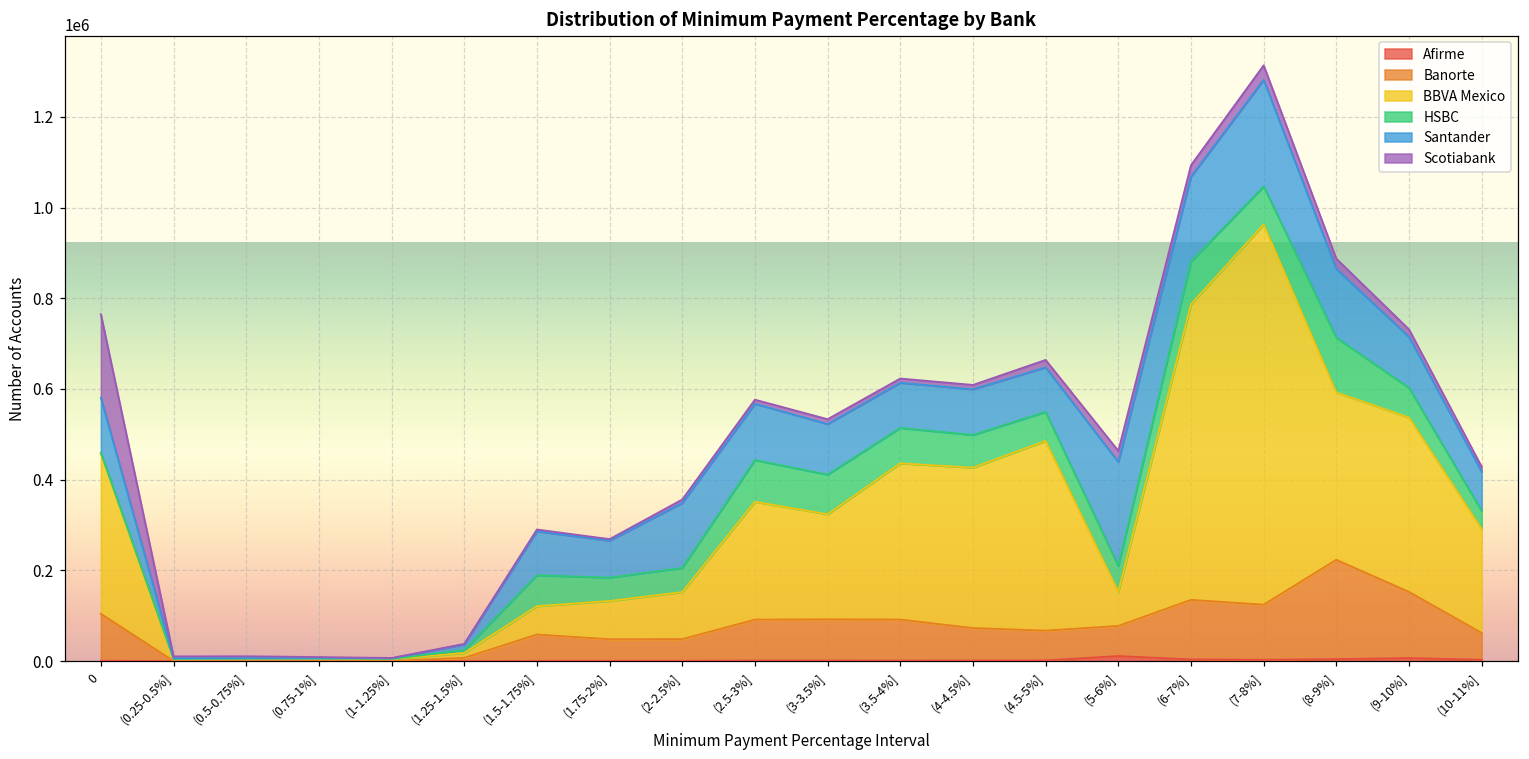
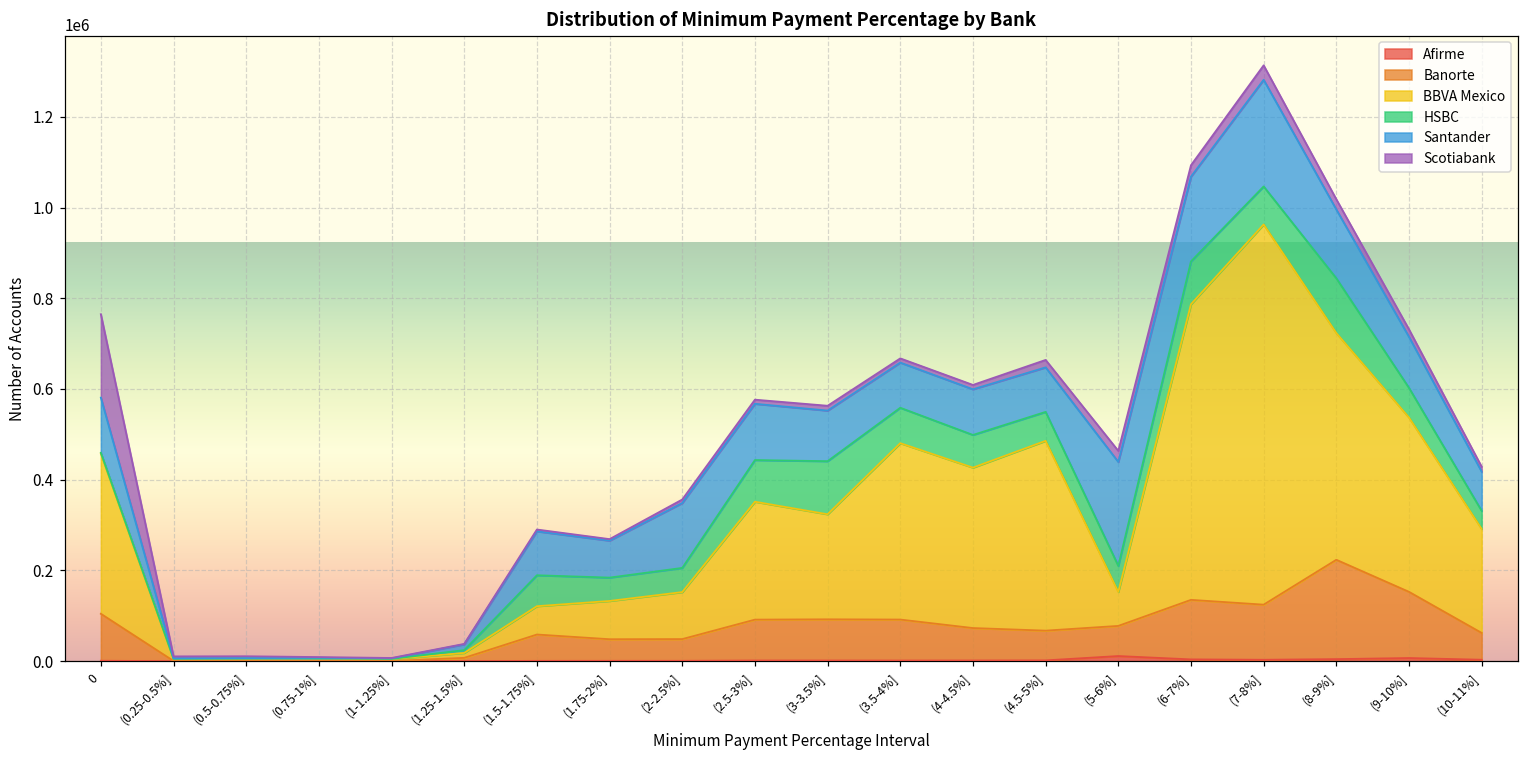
  {
    "BBVA Mexico": {
      "(1.25-1.5%]": 10000,
      "(1.5-1.75%]": 60000,
      "(1.75-2%]": 80000,
      "(2-2.5%]": 100000,
      "(2.5-3%]": 260000,
      "(3-3.5%]": 230000,
-     "(3.5-4%]": 340000,
+     "(3.5-4%]": 390000,
      "(4-4.5%]": 350000,
      "(4.5-5%]": 420000,
      "(5-6%]": 70000,
      "(6-7%]": 650000,
      "(7-8%]": 840000,
-     "(8-9%]": 370000,
+     "(8-9%]": 500000,
      "(9-10%]": 380000,
      "(10-11%]": 230000
    },
    "HSBC": {
      "(1.25-1.5%]": 10000,
      "(1.5-1.75%]": 70000,
      "(1.75-2%]": 50000,
      "(2-2.5%]": 50000,
      "(2.5-3%]": 90000,
-     "(3-3.5%]": 90000,
+     "(3-3.5%]": 120000,
      "(3.5-4%]": 80000,
      "(4-4.5%]": 70000,
      "(4.5-5%]": 60000,
      "(5-6%]": 60000,
      "(6-7%]": 90000,
      "(7-8%]": 80000,
      "(8-9%]": 120000,
      "(9-10%]": 70000,
      "(10-11%]": 40000
    },
    "Santander": {
      "0": 120000,
      "(2-2.5%]": 140000,
      "(2.5-3%]": 120000,
      "(3-3.5%]": 110000,
      "(3.5-4%]": 100000,
      "(4-4.5%]": 100000,
      "(4.5-5%]": 100000,
      "(5-6%]": 230000,
      "(6-7%]": 190000,
      "(7-8%]": 240000,
      "(8-9%]": 150000,
      "(9-10%]": 110000,
      "(10-11%]": 90000
    },
    "Scotiabank": {
      "0": 180000,
      "(2-2.5%]": 10000,
      "(2.5-3%]": 10000,
      "(3-3.5%]": 10000,
      "(3.5-4%]": 10000,
      "(4-4.5%]": 10000,
      "(4.5-5%]": 20000,
      "(5-6%]": 20000,
      "(6-7%]": 30000,
      "(7-8%]": 30000,
      "(8-9%]": 20000,
      "(9-10%]": 20000,
      "(10-11%]": 10000
    }
  }
